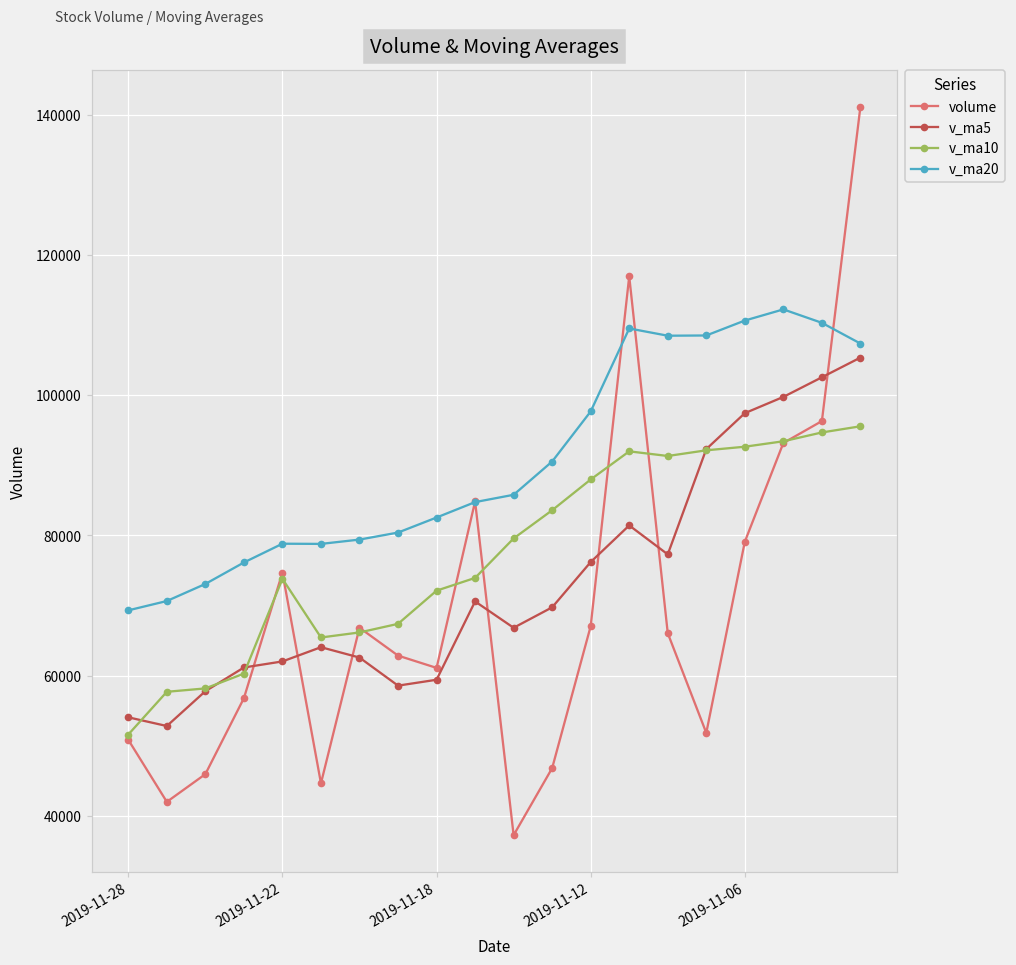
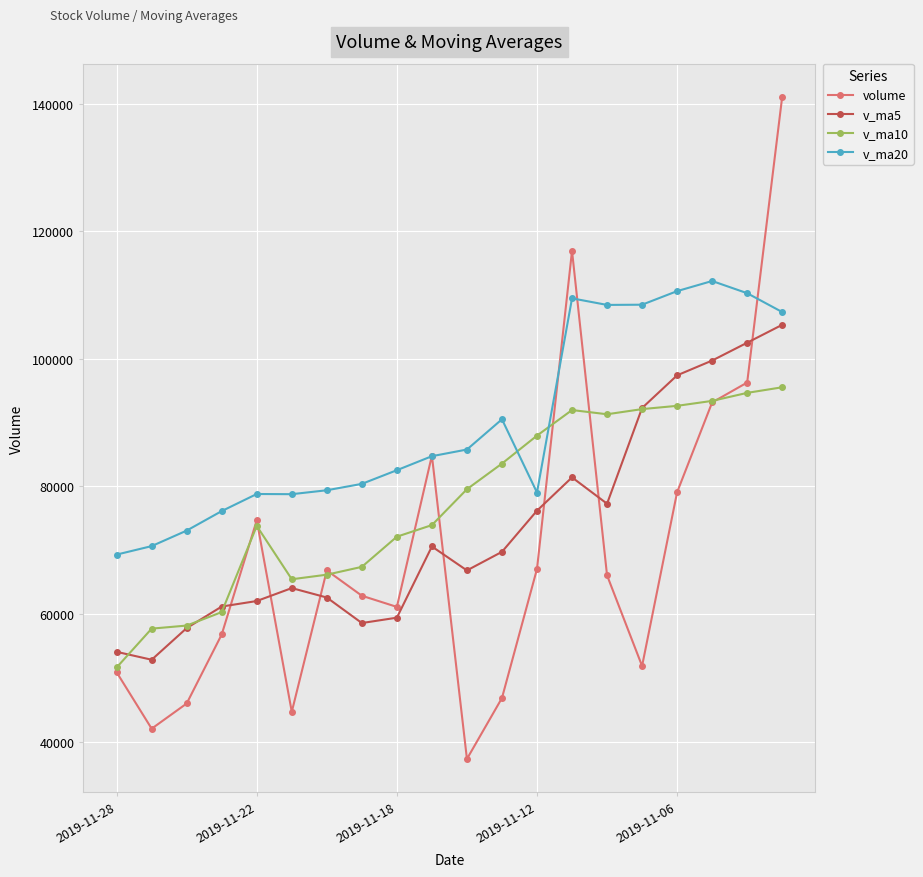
  {
    "v_ma10": {
      "2019-11-28": 52000,
      "2019-11-22": 74000,
      "2019-11-18": 72000,
      "2019-11-12": 88000,
      "2019-11-06": 93000
    },
    "v_ma20": {
      "2019-11-28": 69000,
      "2019-11-22": 79000,
      "2019-11-18": 83000,
-     "2019-11-12": 98000,
+     "2019-11-12": 79000,
      "2019-11-06": 111000
    }
  }
